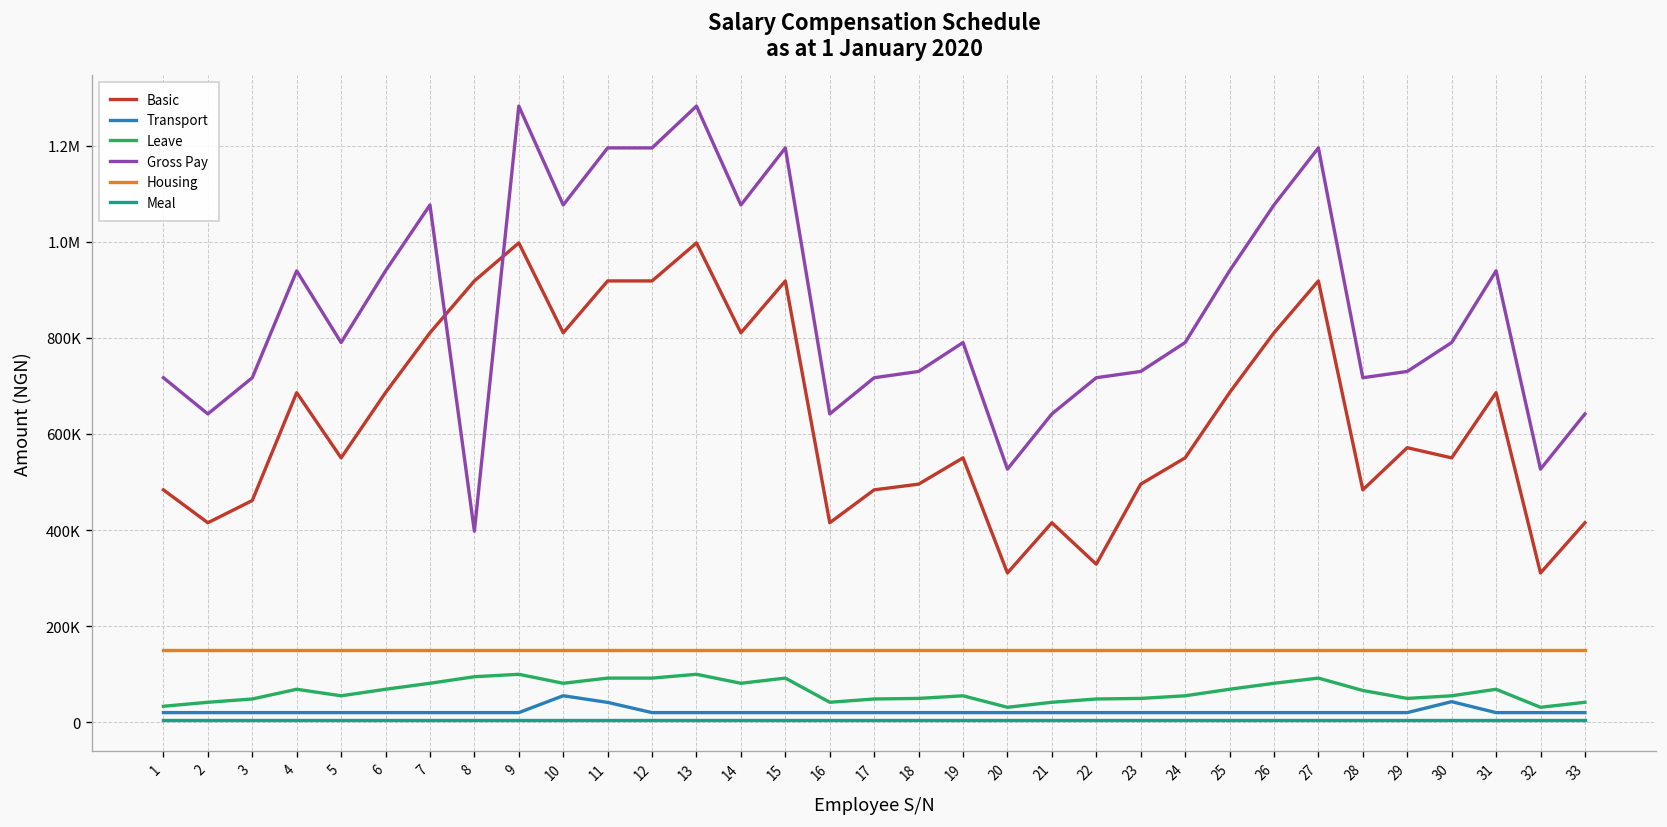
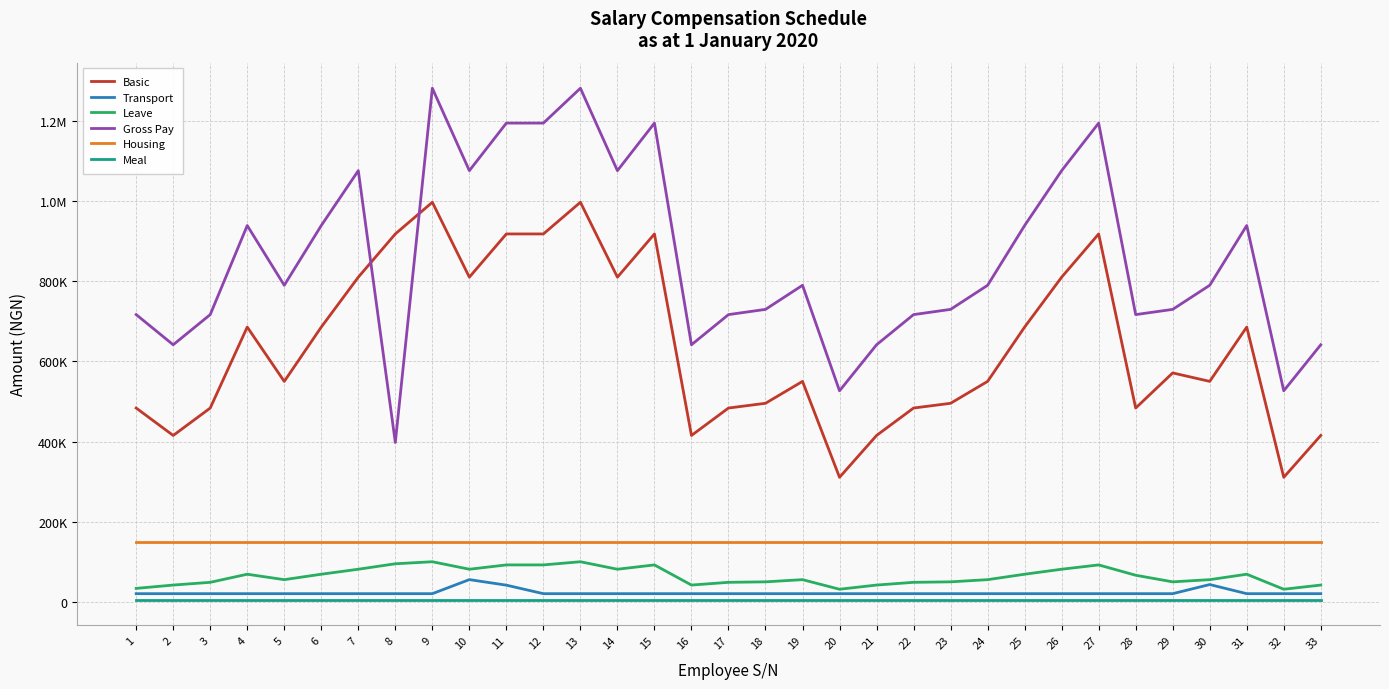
  {
    "Basic": {
      "1": 480000,
      "2": 420000,
-     "3": 460000,
+     "3": 480000,
      "4": 690000,
      "5": 550000,
      "6": 690000,
      "7": 810000,
      "8": 920000,
      "9": 1000000,
      "10": 810000,
      "11": 920000,
      "12": 920000,
      "13": 1000000,
      "14": 810000,
      "15": 920000,
      "16": 420000,
      "17": 480000,
      "18": 500000,
      "19": 550000,
      "20": 310000,
      "21": 420000,
-     "22": 330000,
+     "22": 480000,
      "23": 500000,
      "24": 550000,
      "25": 690000,
      "26": 810000,
      "27": 920000,
      "28": 480000,
      "29": 570000,
      "30": 550000,
      "31": 690000,
      "32": 310000,
      "33": 420000
    },
    "Transport": {
      "1": 20000,
      "2": 20000,
      "3": 20000,
      "4": 20000,
      "5": 20000,
      "6": 20000,
      "7": 20000,
      "8": 20000,
      "9": 20000,
      "10": 60000,
      "11": 40000,
      "12": 20000,
      "13": 20000,
      "14": 20000,
      "15": 20000,
      "16": 20000,
      "17": 20000,
      "18": 20000,
      "19": 20000,
      "20": 20000,
      "21": 20000,
      "22": 20000,
      "23": 20000,
      "24": 20000,
      "25": 20000,
      "26": 20000,
      "27": 20000,
      "28": 20000,
      "29": 20000,
      "30": 40000,
      "31": 20000,
      "32": 20000,
      "33": 20000
    },
    "Gross Pay": {
      "1": 720000,
      "2": 640000,
      "3": 720000,
      "4": 940000,
      "5": 790000,
      "6": 940000,
      "7": 1080000,
      "8": 400000,
      "9": 1280000,
      "10": 1080000,
      "11": 1200000,
      "12": 1200000,
      "13": 1280000,
      "14": 1080000,
      "15": 1200000,
      "16": 640000,
      "17": 720000,
      "18": 730000,
      "19": 790000,
      "20": 530000,
      "21": 640000,
      "22": 720000,
      "23": 730000,
      "24": 790000,
      "25": 940000,
      "26": 1080000,
      "27": 1200000,
      "28": 720000,
      "29": 730000,
      "30": 790000,
      "31": 940000,
      "32": 530000,
      "33": 640000
    },
    "Housing": {
      "1": 150000,
      "2": 150000,
      "3": 150000,
      "4": 150000,
      "5": 150000,
      "6": 150000,
      "7": 150000,
      "8": 150000,
      "9": 150000,
      "10": 150000,
      "11": 150000,
      "12": 150000,
      "13": 150000,
      "14": 150000,
      "15": 150000,
      "16": 150000,
      "17": 150000,
      "18": 150000,
      "19": 150000,
      "20": 150000,
      "21": 150000,
      "22": 150000,
      "23": 150000,
      "24": 150000,
      "25": 150000,
      "26": 150000,
      "27": 150000,
      "28": 150000,
      "29": 150000,
      "30": 150000,
      "31": 150000,
      "32": 150000,
      "33": 150000
    }
  }
